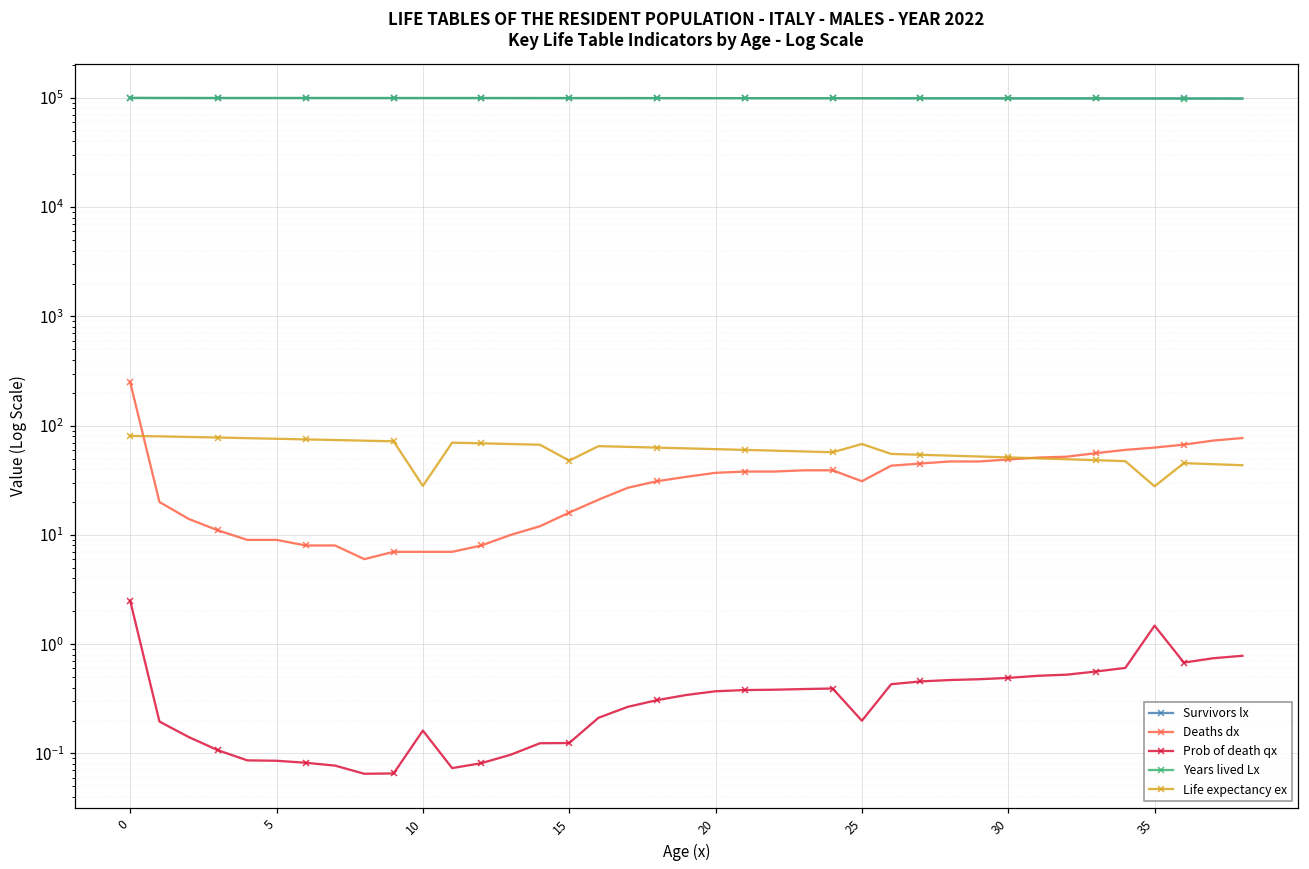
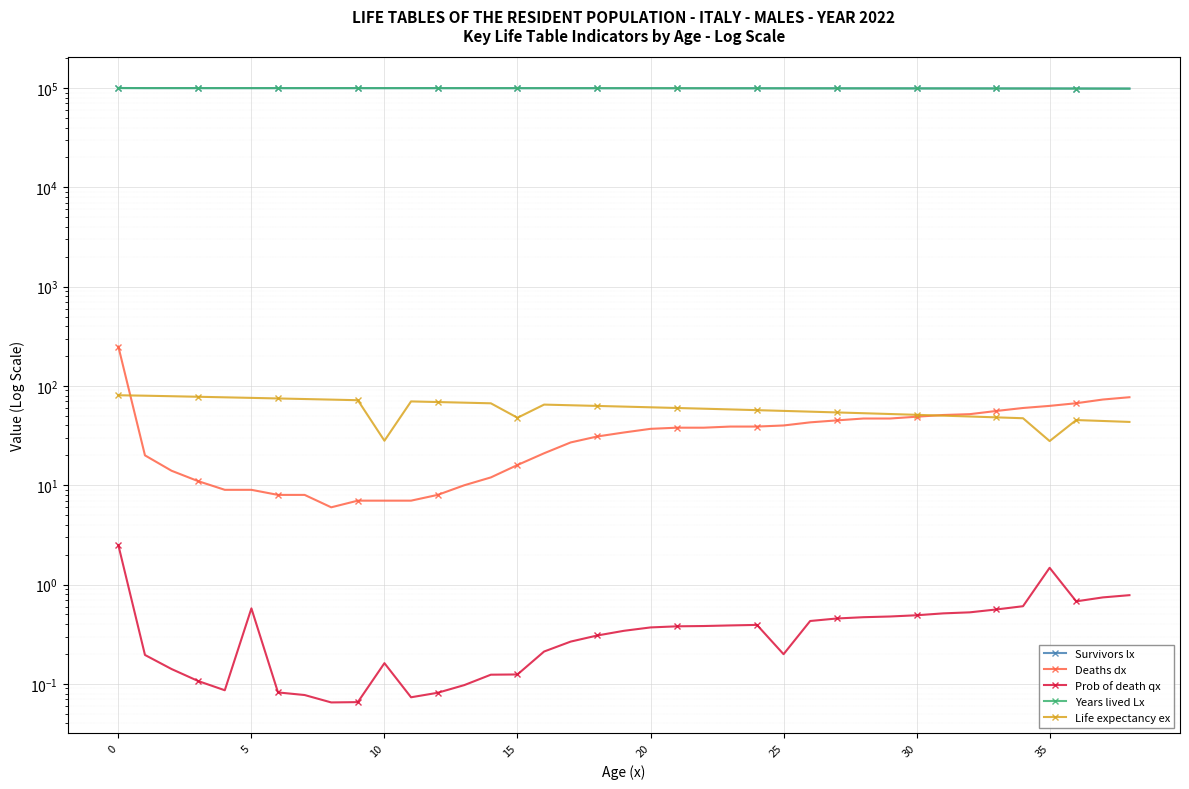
  {
    "Years lived Lx": {
      "0": 100000,
      "5": 100000,
      "10": 100000,
      "15": 100000,
      "20": 100000,
      "25": 100000,
      "30": 100000,
      "35": 100000
    },
    "Deaths dx": {
      "0": 250,
      "5": 9,
      "10": 7,
      "15": 16,
      "20": 37,
-     "25": 31,
+     "25": 40,
      "35": 60
    },
    "Prob of death qx": {
      "0": 2.5,
-     "5": 0.09,
+     "5": 0.6,
      "10": 0.16,
      "15": 0.12,
      "20": 0.37,
      "25": 0.20,
      "30": 0.5,
      "35": 1.5
    },
    "Life expectancy ex": {
      "0": 80,
      "5": 80,
      "10": 28,
      "15": 50,
      "20": 60,
-     "25": 70,
+     "25": 60,
      "35": 28
    }
  }
